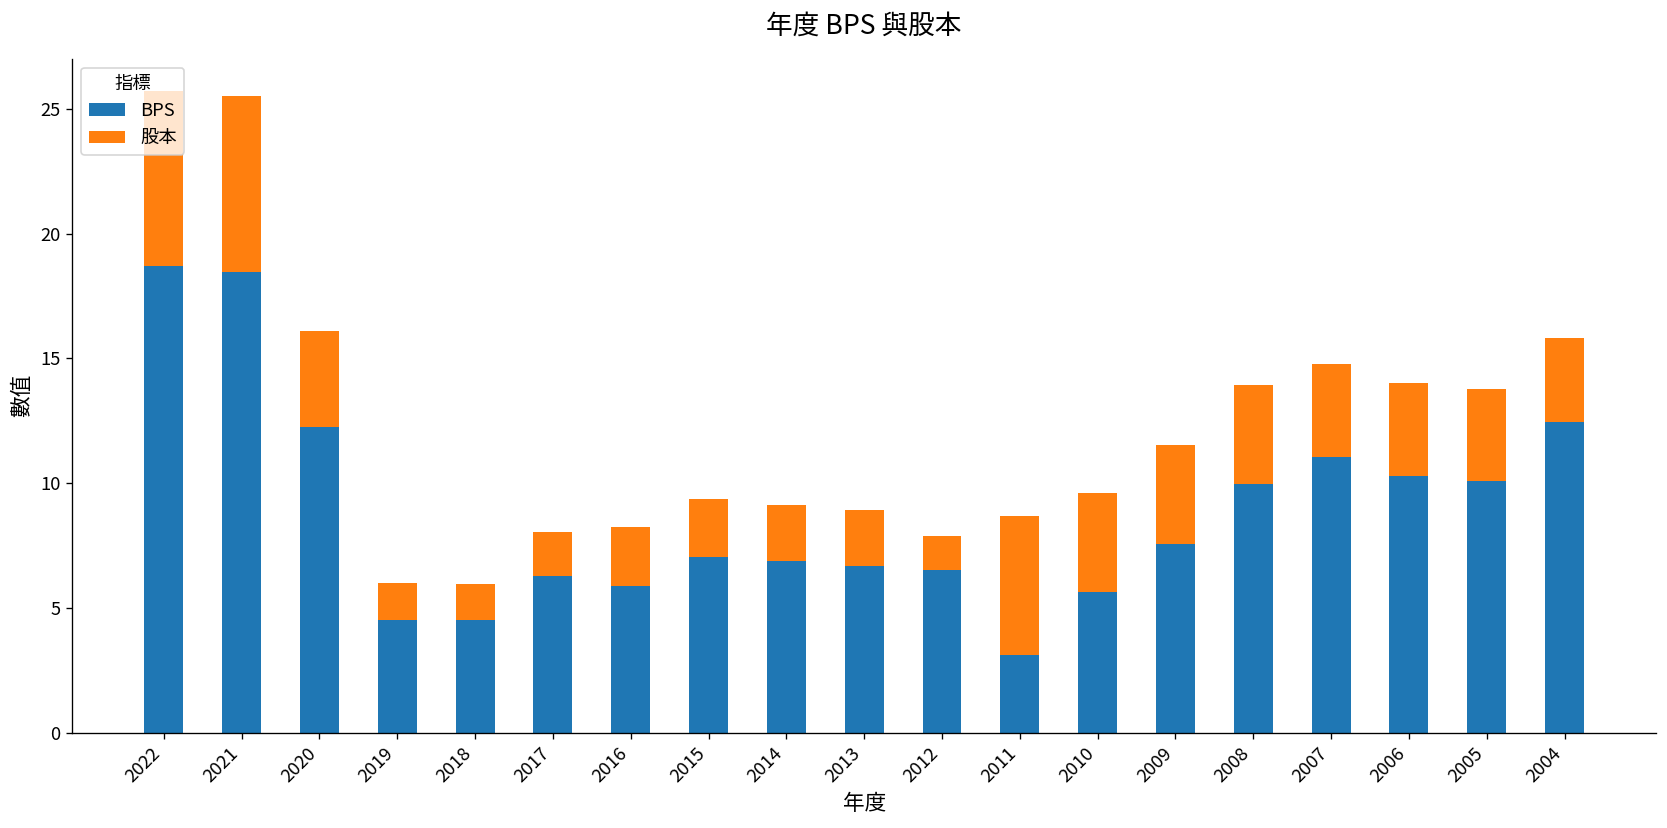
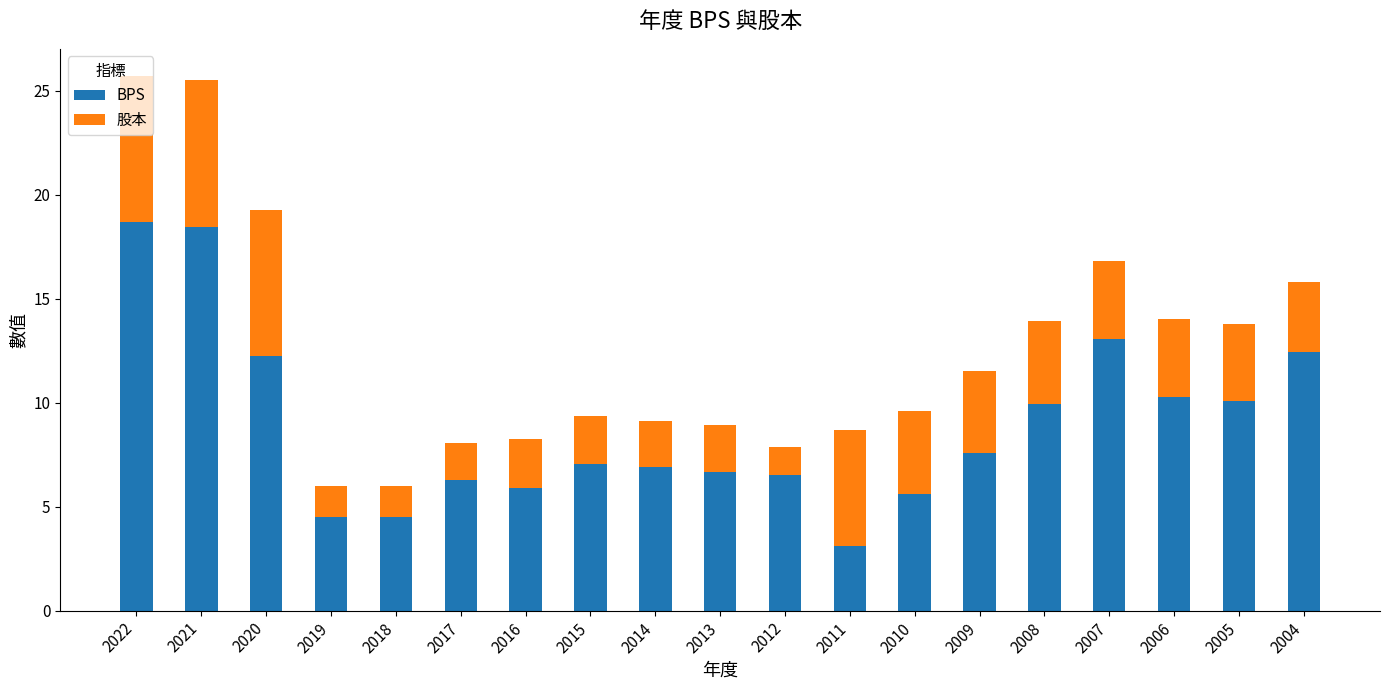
  {
    "BPS": {
      "2022": 18.7,
      "2021": 18.5,
      "2020": 12.3,
      "2019": 4.5,
      "2018": 4.5,
      "2017": 6.3,
      "2016": 5.9,
      "2015": 7.0,
      "2014": 6.9,
      "2013": 6.7,
      "2012": 6.5,
      "2011": 3.1,
      "2010": 5.6,
      "2009": 7.6,
      "2008": 10.0,
-     "2007": 11.0,
+     "2007": 13.1,
      "2006": 10.3,
      "2005": 10.1,
      "2004": 12.4
    },
    "股本": {
      "2021": 7.0,
-     "2020": 3.9,
+     "2020": 7.0,
      "2019": 1.5,
      "2018": 1.5,
      "2017": 1.8,
      "2016": 2.3,
      "2015": 2.3,
      "2014": 2.2,
      "2013": 2.2,
      "2012": 1.4,
      "2011": 5.6,
      "2010": 4.0,
      "2009": 4.0,
      "2008": 4.0,
      "2007": 3.7,
      "2006": 3.7,
      "2005": 3.7,
      "2004": 3.4
    }
  }
